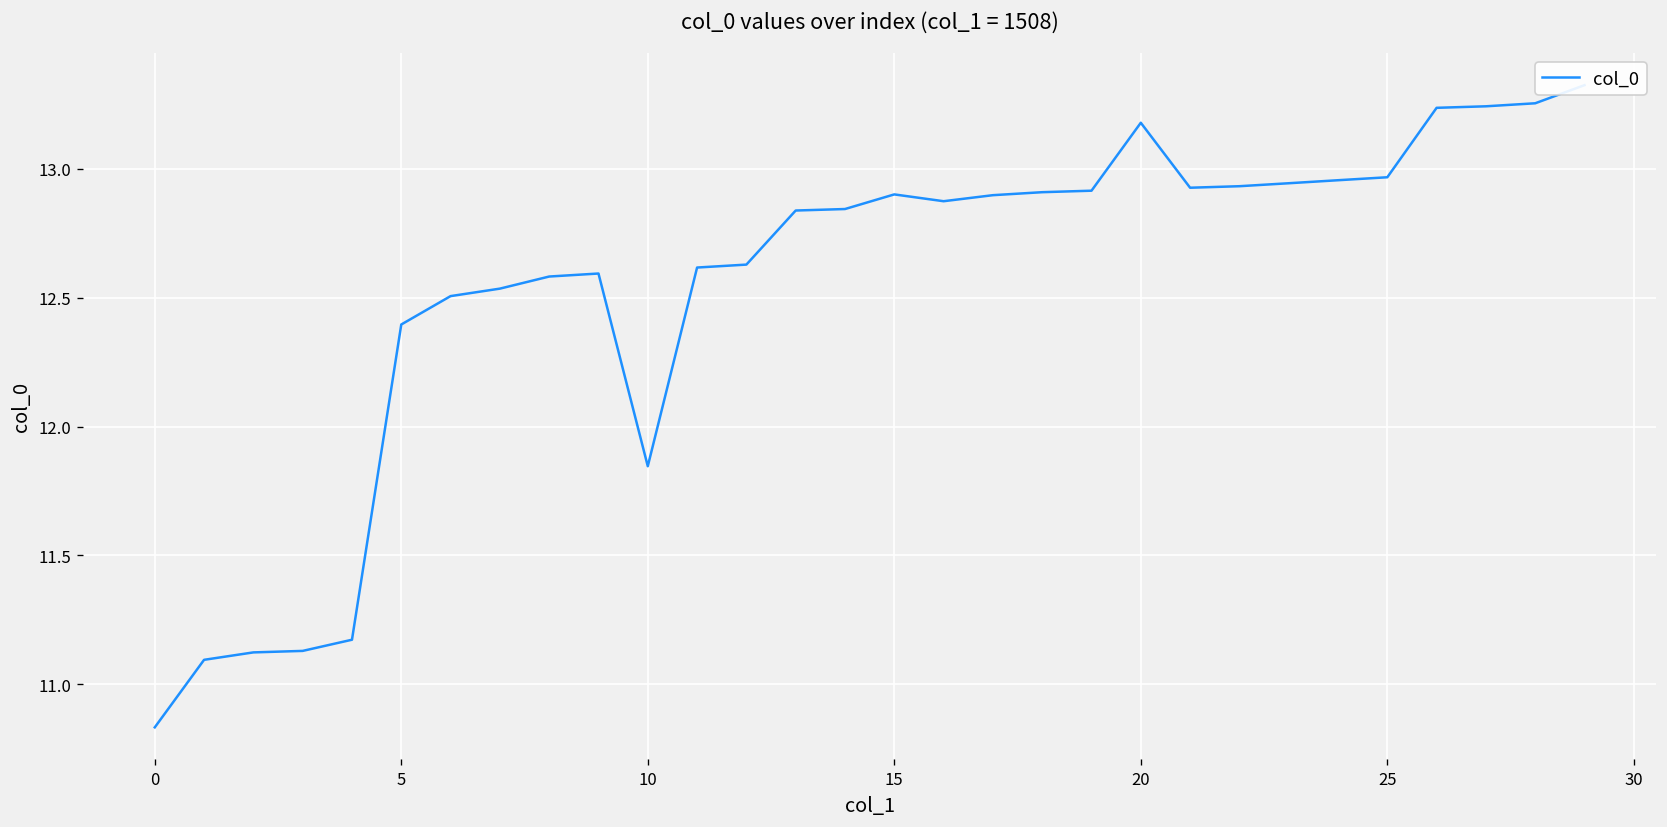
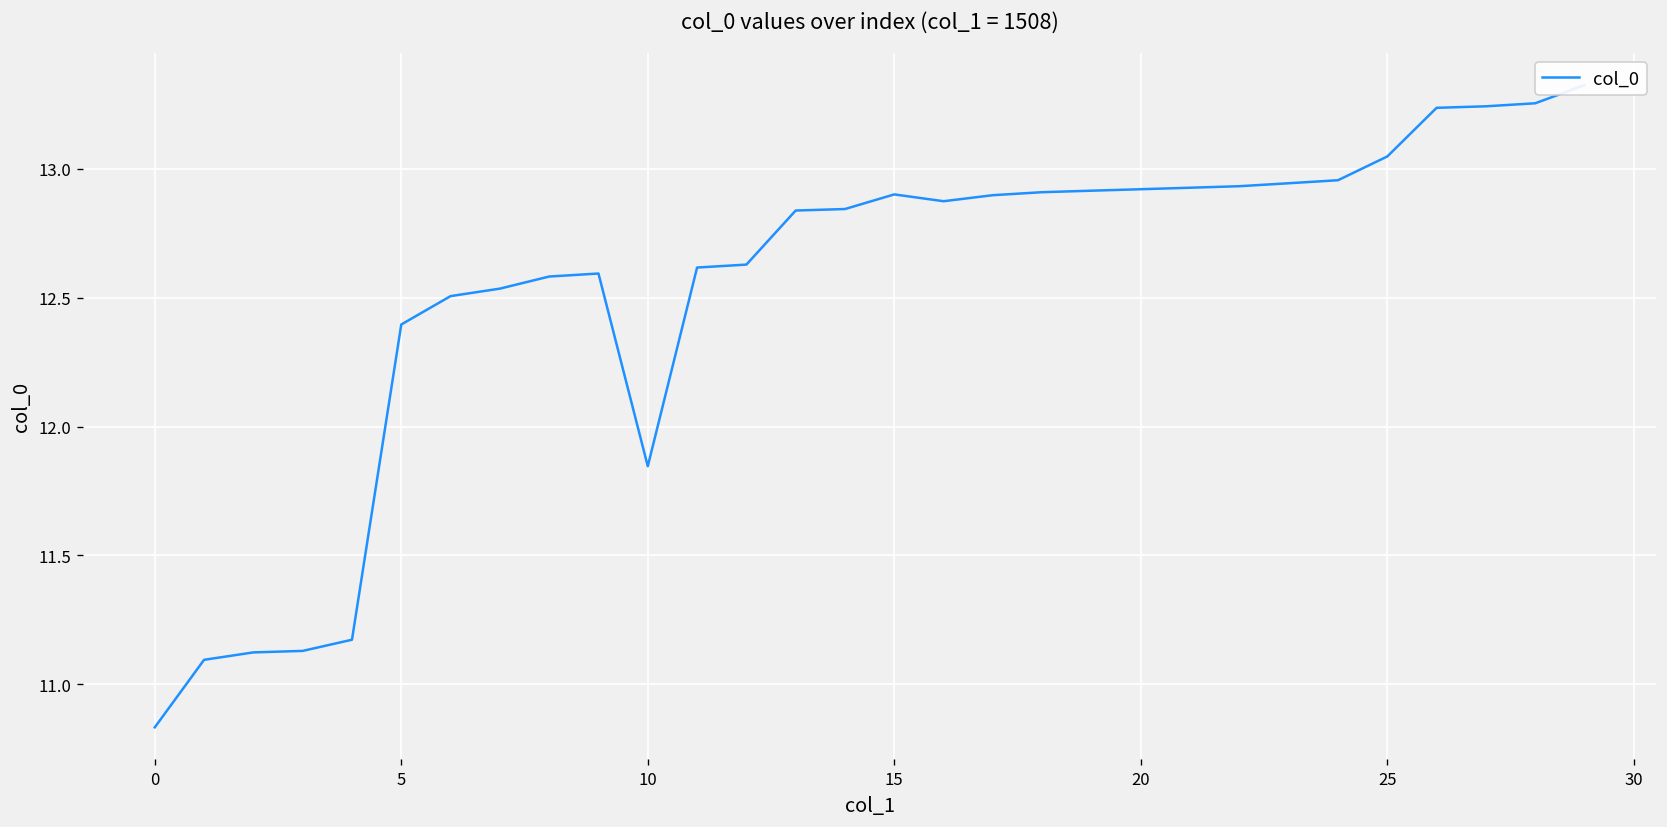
  {
    "0": 10.83,
    "5": 12.40,
    "10": 11.85,
    "15": 12.90,
-   "20": 13.18,
-   "25": 12.97
+   "20": 12.92,
+   "25": 13.05
  }
